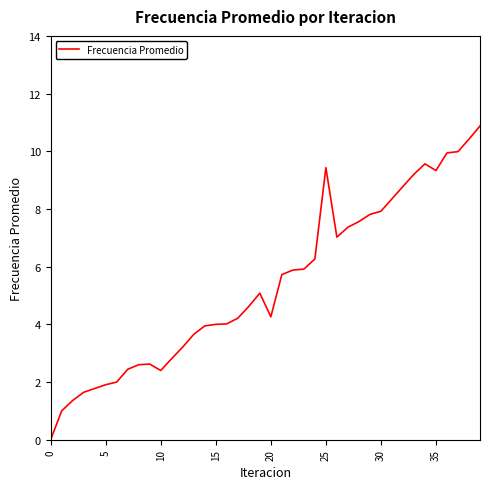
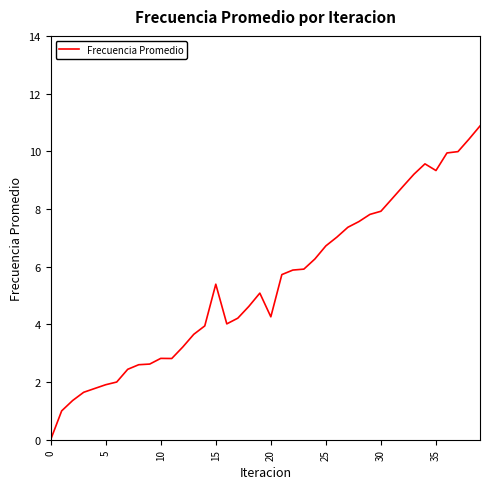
  {
    "0": 0.0,
    "5": 1.9,
-   "10": 2.4,
-   "15": 4.0,
+   "10": 2.8,
+   "15": 5.4,
    "20": 4.3,
-   "25": 9.4,
+   "25": 6.7,
    "30": 7.9,
    "35": 9.3
  }
